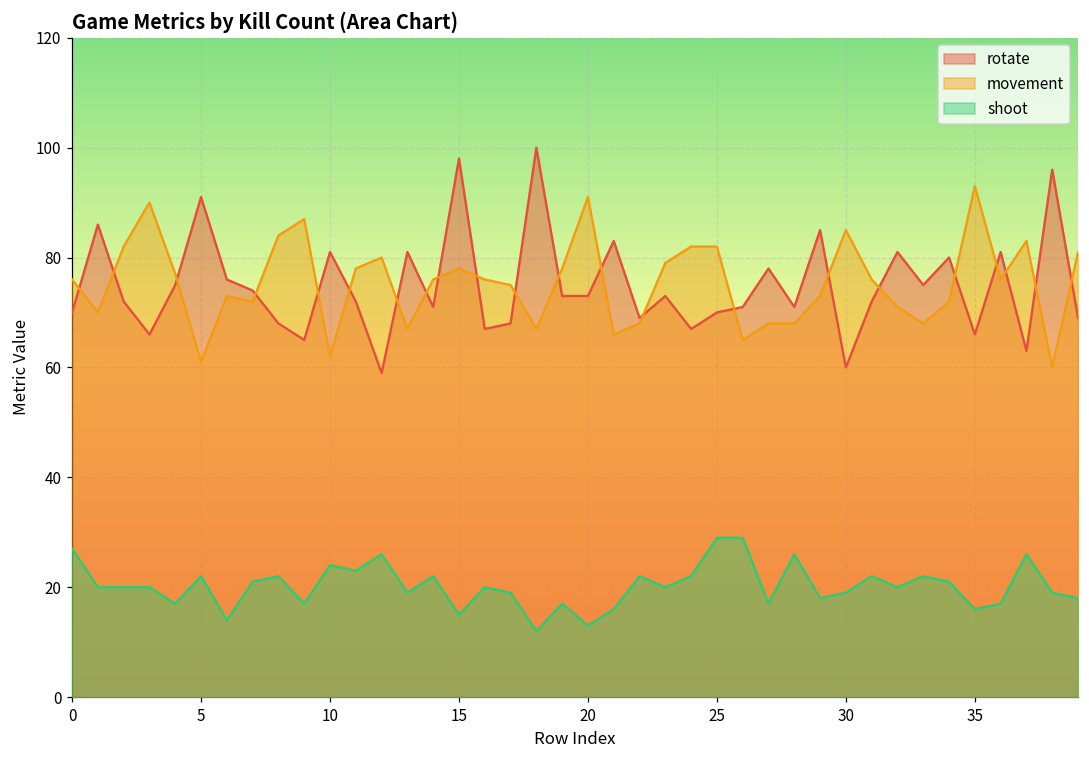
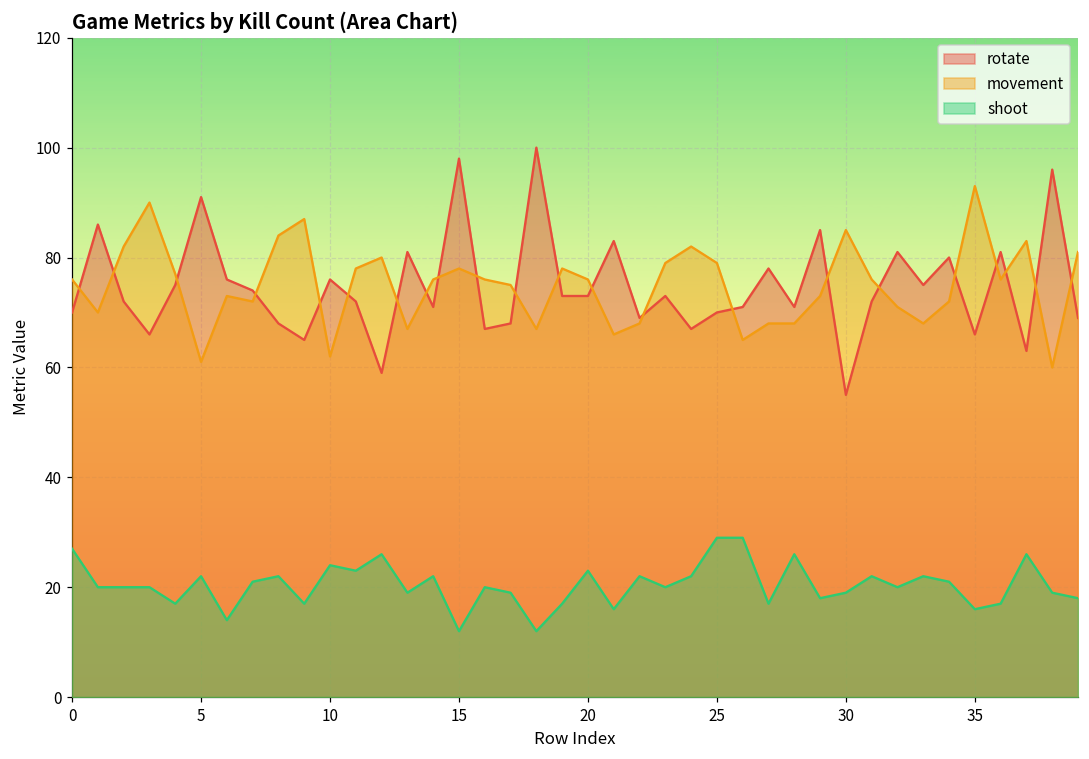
  {
    "rotate": {
      "0": 70,
      "5": 91,
-     "10": 81,
+     "10": 76,
      "15": 98,
      "20": 73,
      "25": 70,
-     "30": 60,
+     "30": 55,
      "35": 66
    },
    "movement": {
      "0": 76,
      "5": 61,
      "10": 62,
      "15": 78,
-     "20": 91,
-     "25": 82,
+     "20": 76,
+     "25": 79,
      "30": 85,
      "35": 93
    },
    "shoot": {
      "0": 27,
      "5": 22,
      "10": 24,
-     "15": 15,
-     "20": 13,
+     "15": 12,
+     "20": 23,
      "25": 29,
      "30": 19,
      "35": 16
    }
  }
